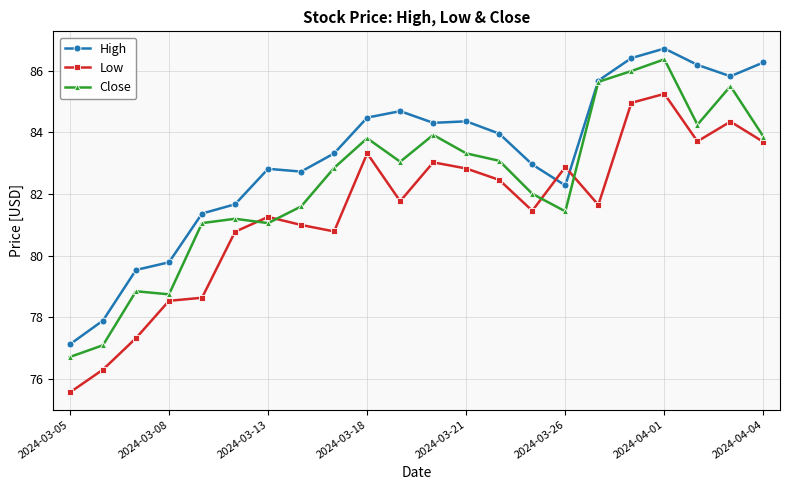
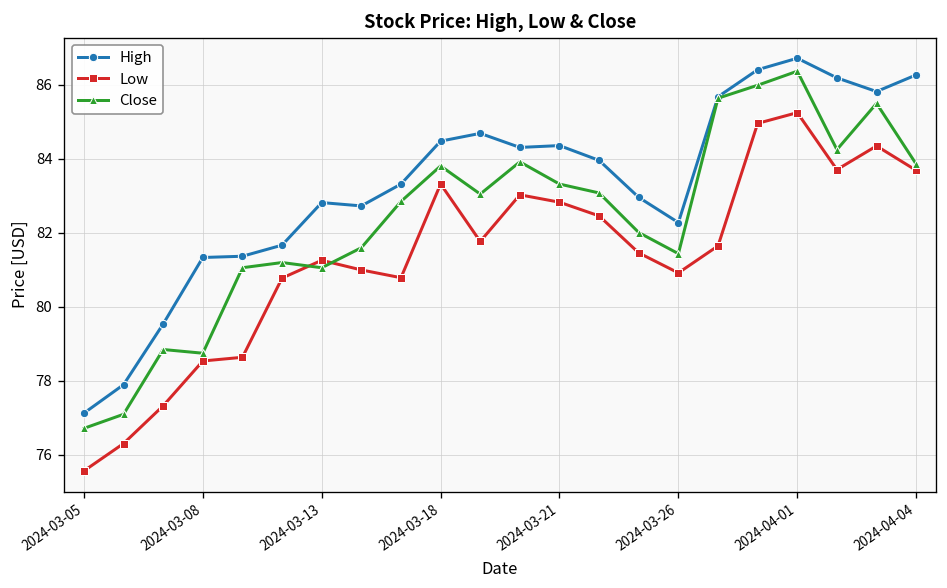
  {
    "High": {
      "2024-03-05": 77.1,
-     "2024-03-08": 79.8,
+     "2024-03-08": 81.3,
      "2024-03-13": 82.8,
      "2024-03-18": 84.5,
      "2024-03-21": 84.4,
      "2024-03-26": 82.3,
      "2024-04-01": 86.7,
      "2024-04-04": 86.3
    },
    "Low": {
      "2024-03-05": 75.6,
      "2024-03-08": 78.5,
      "2024-03-13": 81.3,
      "2024-03-18": 83.3,
      "2024-03-21": 82.8,
-     "2024-03-26": 82.9,
+     "2024-03-26": 80.9,
      "2024-04-01": 85.3,
      "2024-04-04": 83.7
    },
    "Close": {
      "2024-03-05": 76.7,
      "2024-03-08": 78.8,
      "2024-03-13": 81.1,
      "2024-03-18": 83.8,
      "2024-03-21": 83.3,
      "2024-03-26": 81.4,
      "2024-04-01": 86.4,
      "2024-04-04": 83.9
    }
  }
